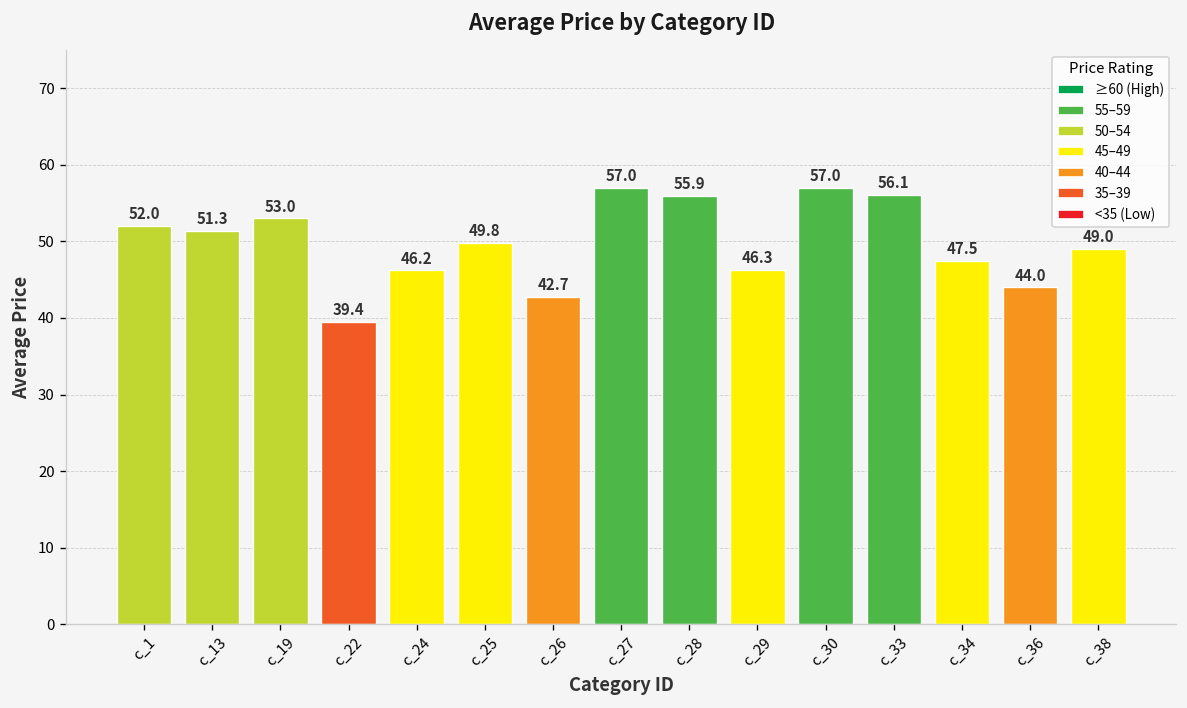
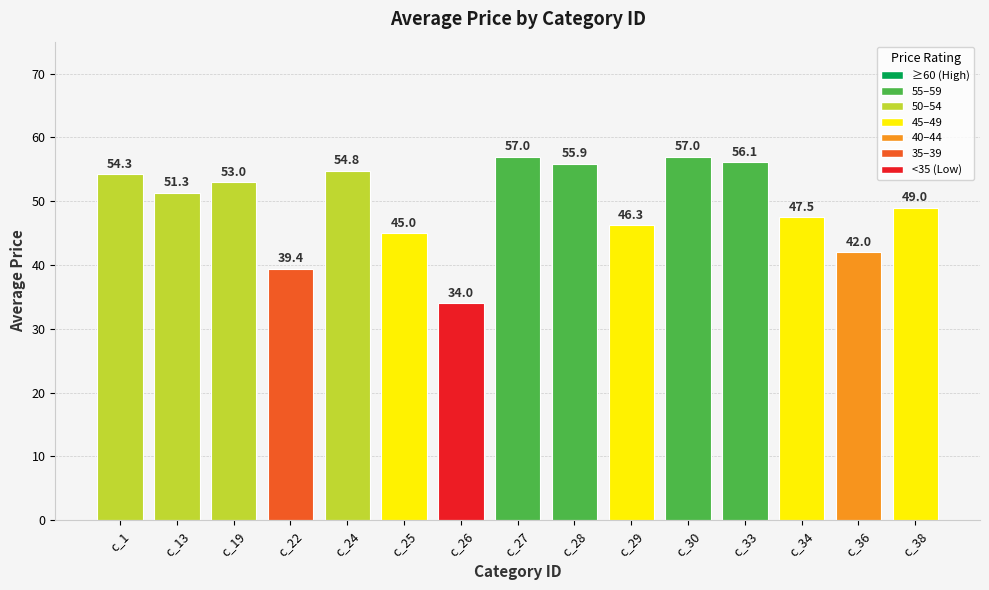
  {
-   "c_1": 52.0,
+   "c_1": 54.3,
    "c_13": 51.3,
    "c_19": 53.0,
    "c_22": 39.4,
-   "c_24": 46.2,
-   "c_25": 49.8,
-   "c_26": 42.7,
+   "c_24": 54.8,
+   "c_25": 45.0,
+   "c_26": 34.0,
    "c_27": 57.0,
    "c_28": 55.9,
    "c_29": 46.3,
    "c_30": 57.0,
    "c_33": 56.1,
    "c_34": 47.5,
-   "c_36": 44.0,
+   "c_36": 42.0,
    "c_38": 49.0
  }
